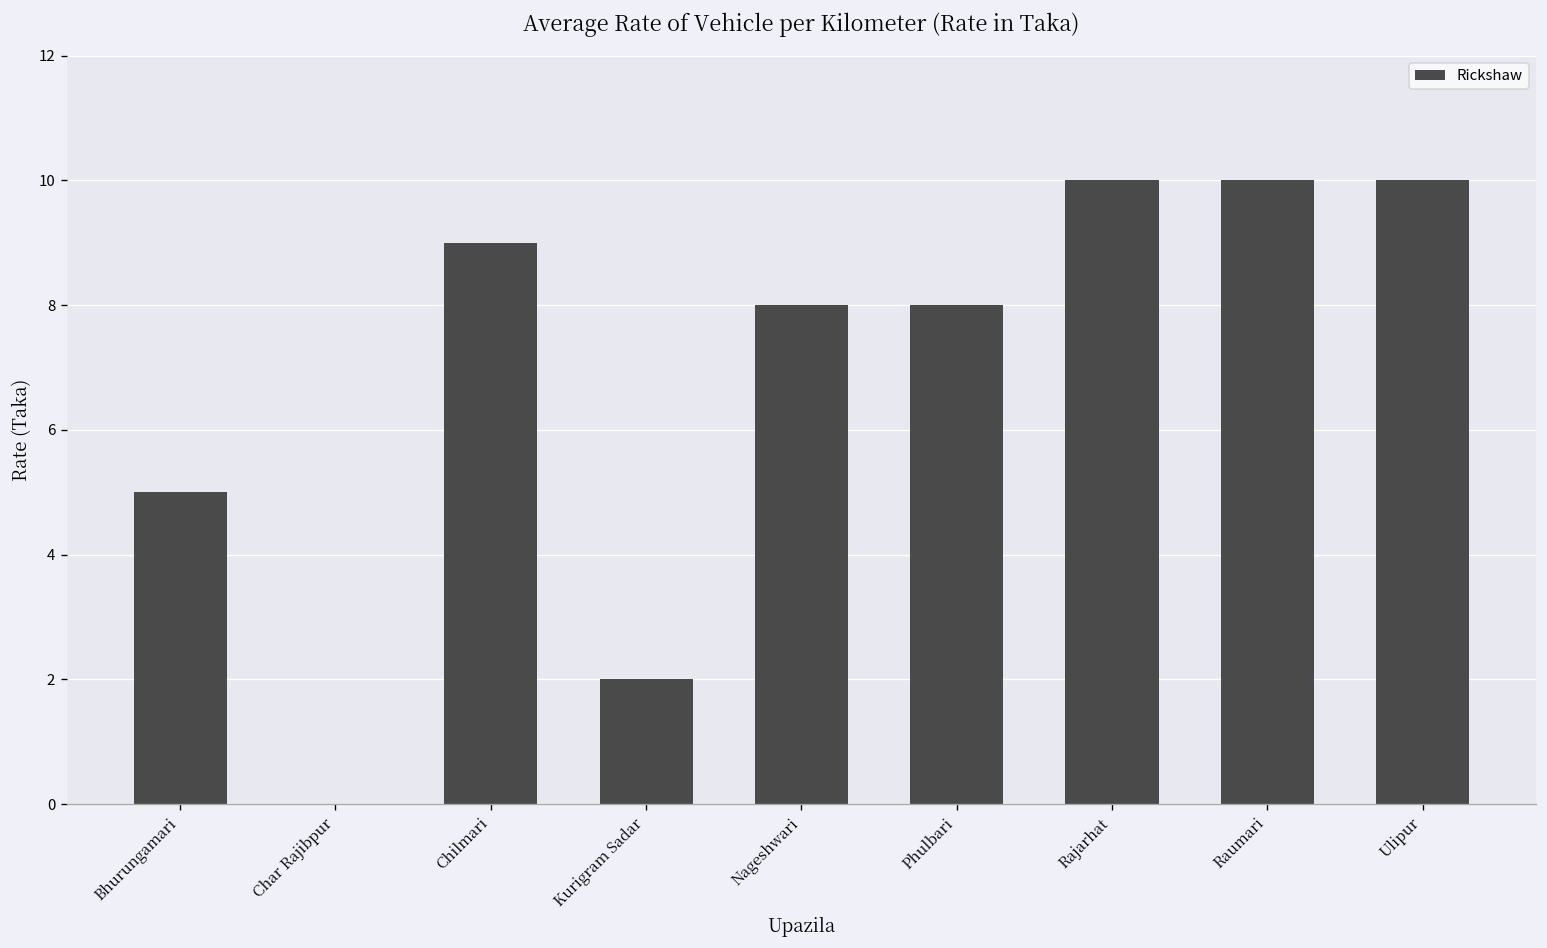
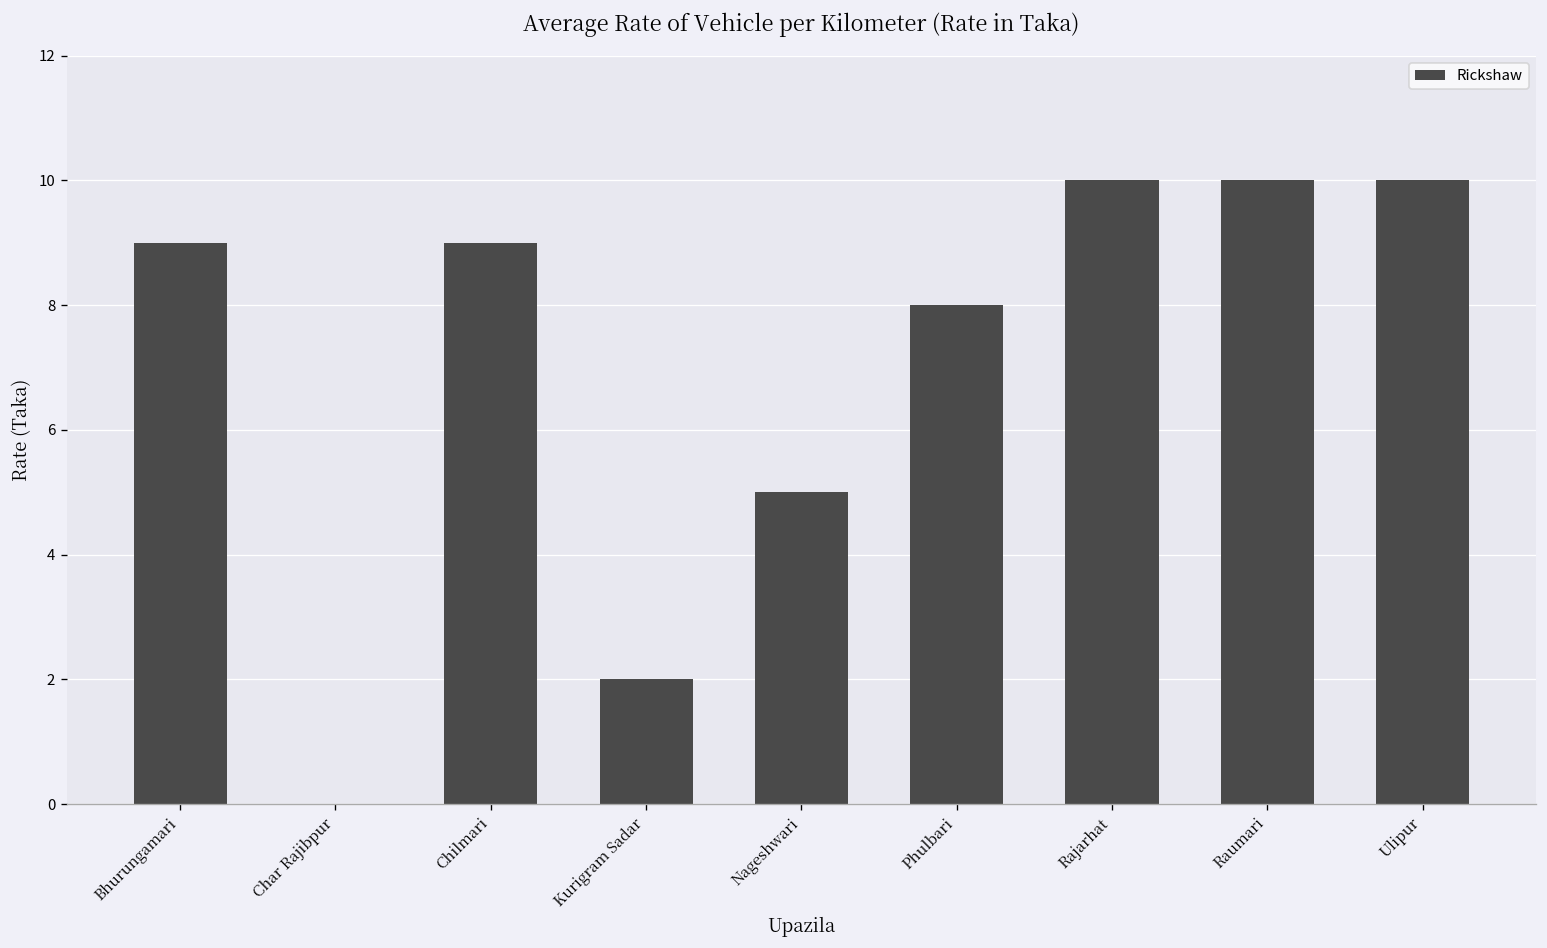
  {
-   "Bhurungamari": 5,
+   "Bhurungamari": 9,
    "Char Rajibpur": 0,
    "Chilmari": 9,
    "Kurigram Sadar": 2,
-   "Nageshwari": 8,
+   "Nageshwari": 5,
    "Phulbari": 8,
    "Rajarhat": 10,
    "Raumari": 10,
    "Ulipur": 10
  }
